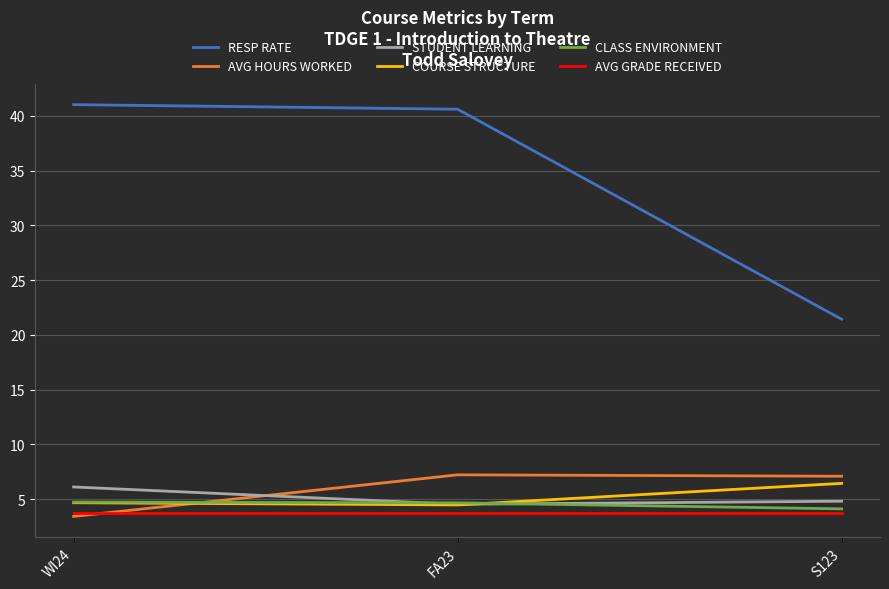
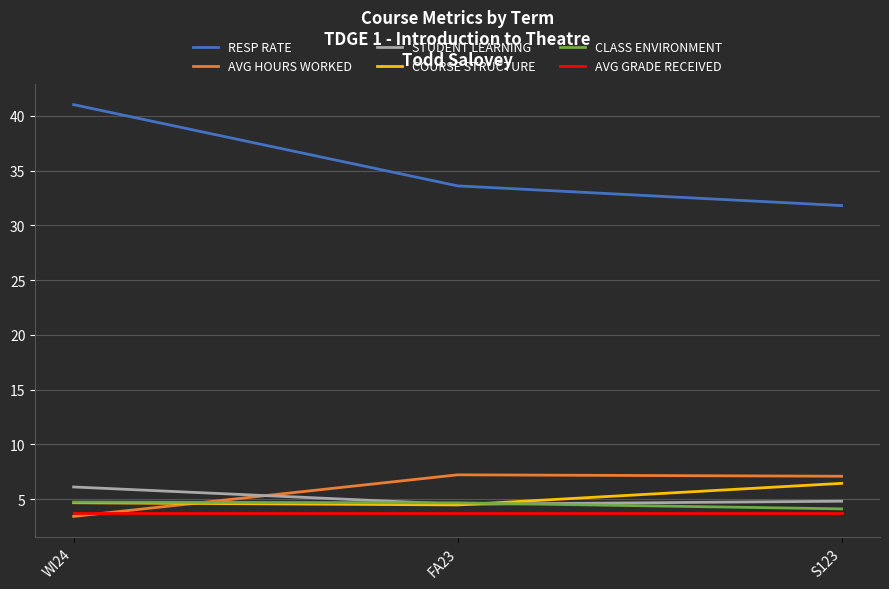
  {
    "RESP RATE": {
      "WI24": 41.0,
-     "FA23": 40.6,
-     "S123": 21.4
+     "FA23": 33.6,
+     "S123": 31.8
    },
    "AVG HOURS WORKED": {
      "WI24": 3.4,
      "FA23": 7.2,
      "S123": 7.1
    },
    "STUDENT LEARNING": {
      "WI24": 6.1,
      "S123": 4.8
    },
    "COURSE STRUCTURE": {
      "S123": 6.4
    },
    "CLASS ENVIRONMENT": {
      "S123": 4.1
    },
    "AVG GRADE RECEIVED": {
      "WI24": 3.7,
      "FA23": 3.7,
      "S123": 3.7
    }
  }
